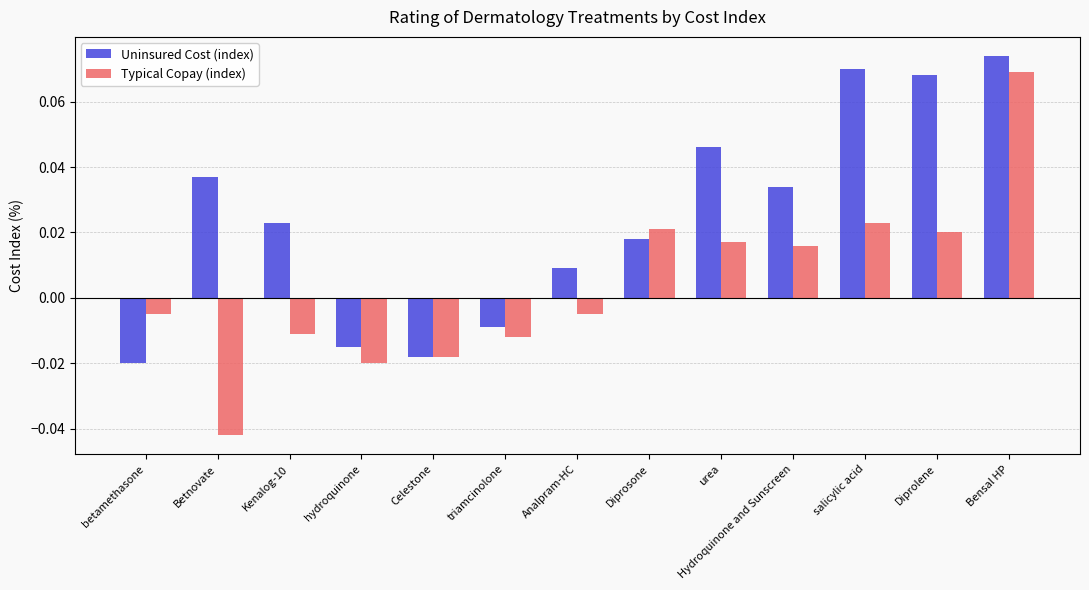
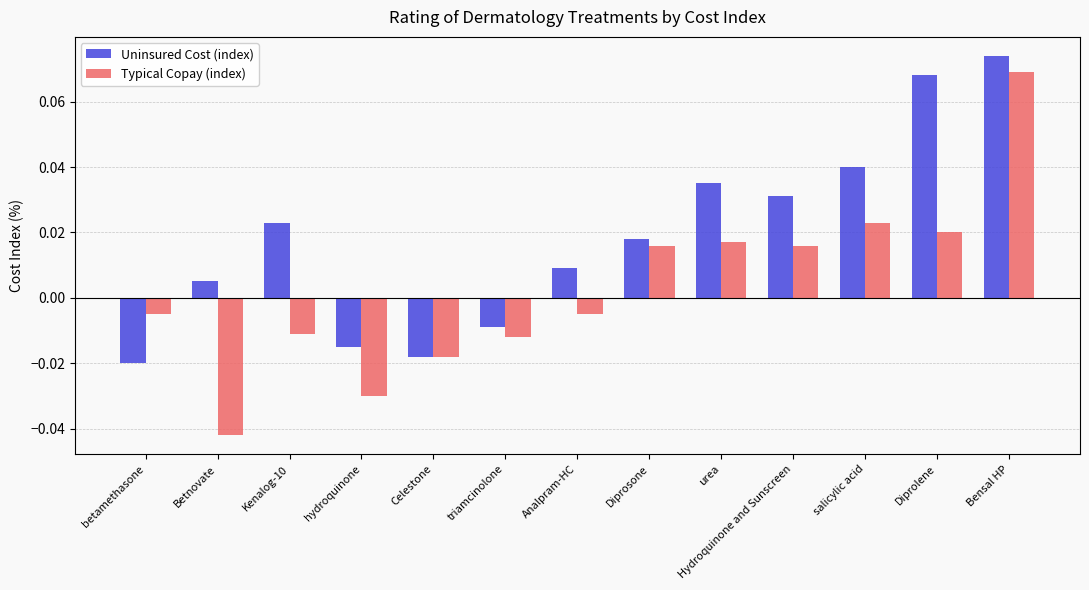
  {
    "Uninsured Cost (index)": {
      "betamethasone": -0.020,
-     "Betnovate": 0.037,
+     "Betnovate": 0.005,
      "Kenalog-10": 0.023,
      "hydroquinone": -0.015,
      "Celestone": -0.018,
      "triamcinolone": -0.009,
      "Analpram-HC": 0.009,
      "Diprosone": 0.018,
-     "urea": 0.046,
-     "Hydroquinone and Sunscreen": 0.034,
-     "salicylic acid": 0.07,
+     "urea": 0.035,
+     "Hydroquinone and Sunscreen": 0.031,
+     "salicylic acid": 0.04,
      "Diprolene": 0.068,
      "Bensal HP": 0.074
    },
    "Typical Copay (index)": {
      "betamethasone": -0.005,
      "Betnovate": -0.042,
      "Kenalog-10": -0.011,
-     "hydroquinone": -0.02,
+     "hydroquinone": -0.03,
      "Celestone": -0.018,
      "triamcinolone": -0.012,
      "Analpram-HC": -0.005,
-     "Diprosone": 0.021,
+     "Diprosone": 0.016,
      "urea": 0.017,
      "Hydroquinone and Sunscreen": 0.016,
      "salicylic acid": 0.023,
      "Diprolene": 0.020,
      "Bensal HP": 0.069
    }
  }
